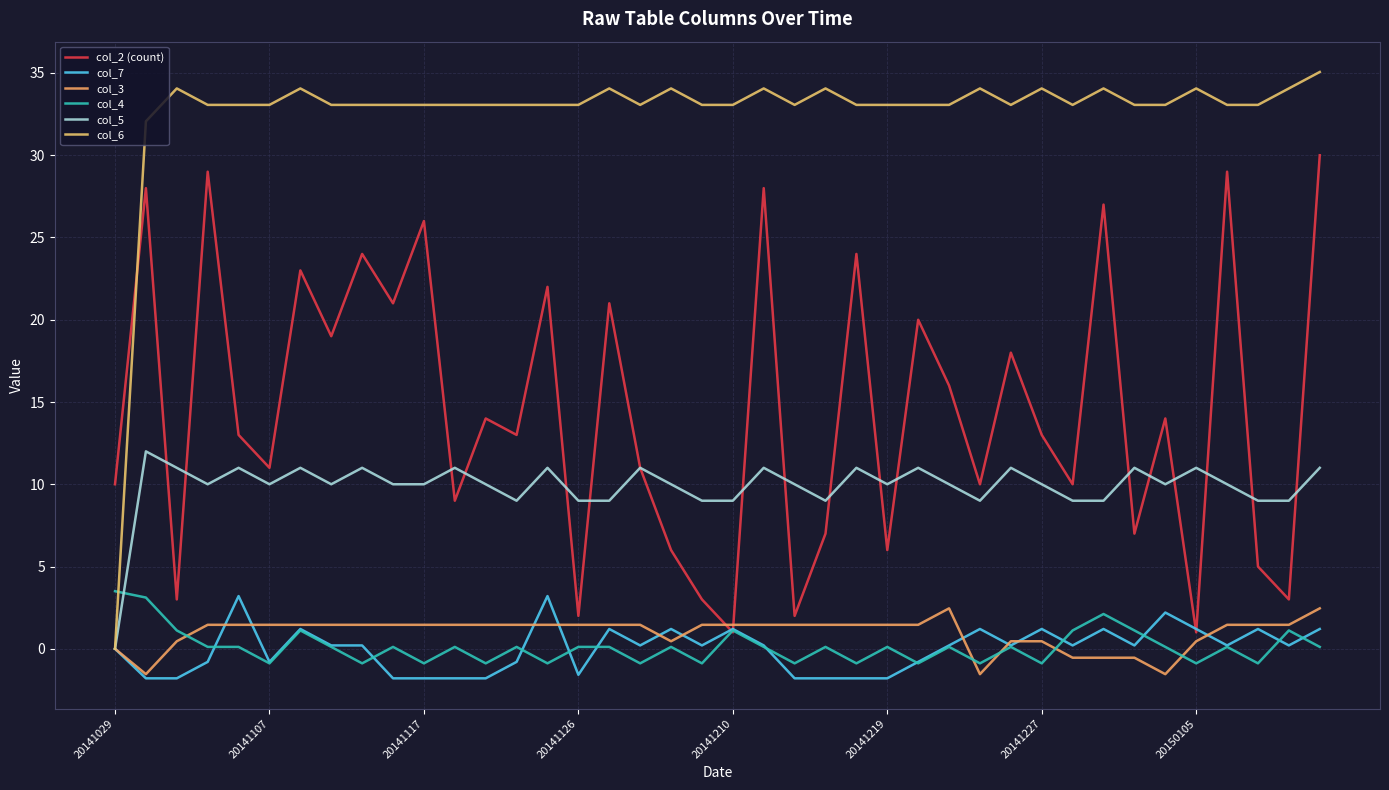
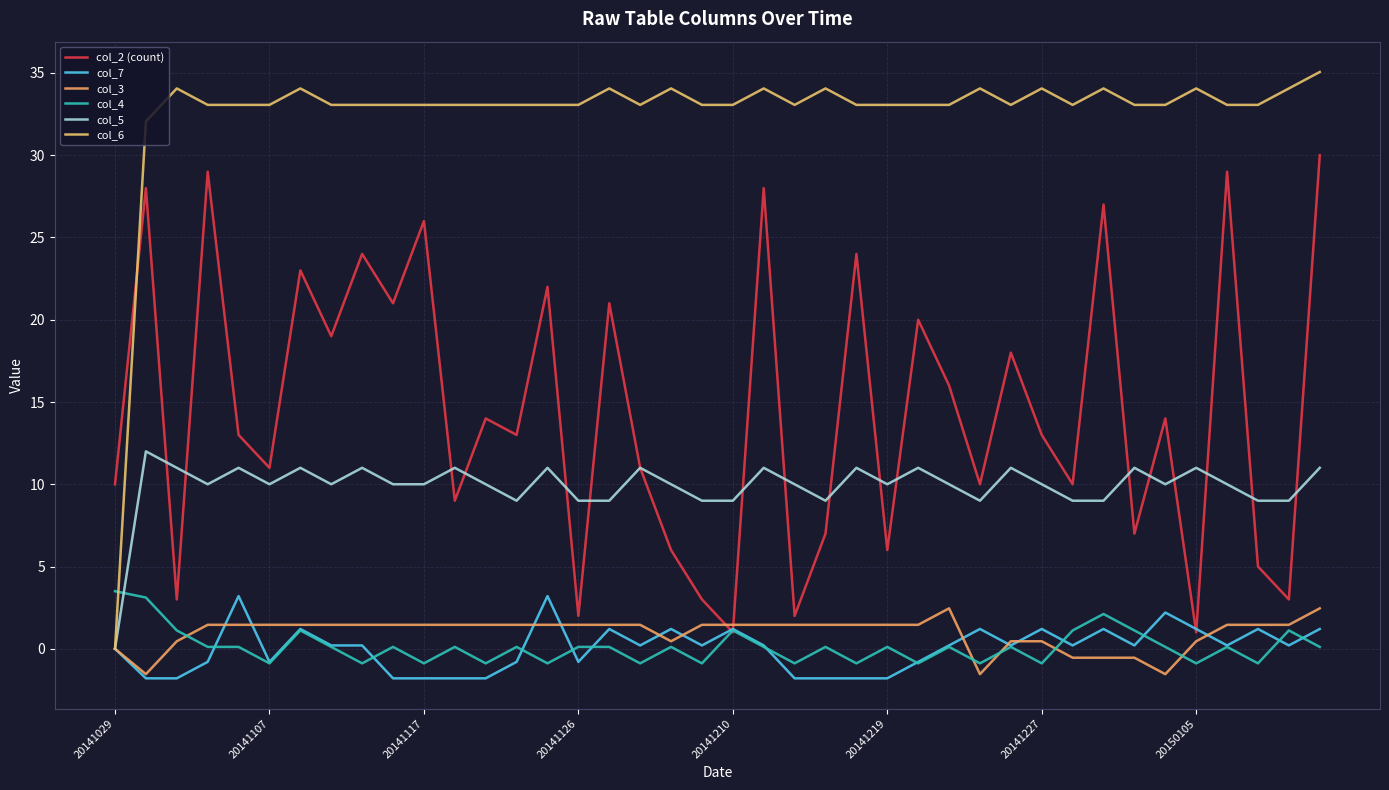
  {
    "col_2 (count)": {
      "20141029": 10.0,
      "20141107": 11.0,
      "20141117": 26.0,
      "20141126": 2.0,
      "20141219": 6.0,
      "20141227": 13.0,
      "20150105": 1.0
    },
    "col_7": {
      "20141117": -1.8,
-     "20141126": -1.6,
+     "20141126": -0.8,
      "20141219": -1.8,
      "20141227": 1.2,
      "20150105": 1.2
    },
    "col_4": {
      "20141029": 3.5,
      "20141117": -0.9,
      "20141126": 0.1,
      "20141219": 0.1,
      "20141227": -0.9,
      "20150105": -0.9
    },
    "col_5": {
      "20141107": 10.0,
      "20141117": 10.0,
      "20141126": 9.0,
      "20141210": 9.0,
      "20141219": 10.0,
      "20141227": 10.0,
      "20150105": 11.0
    }
  }
